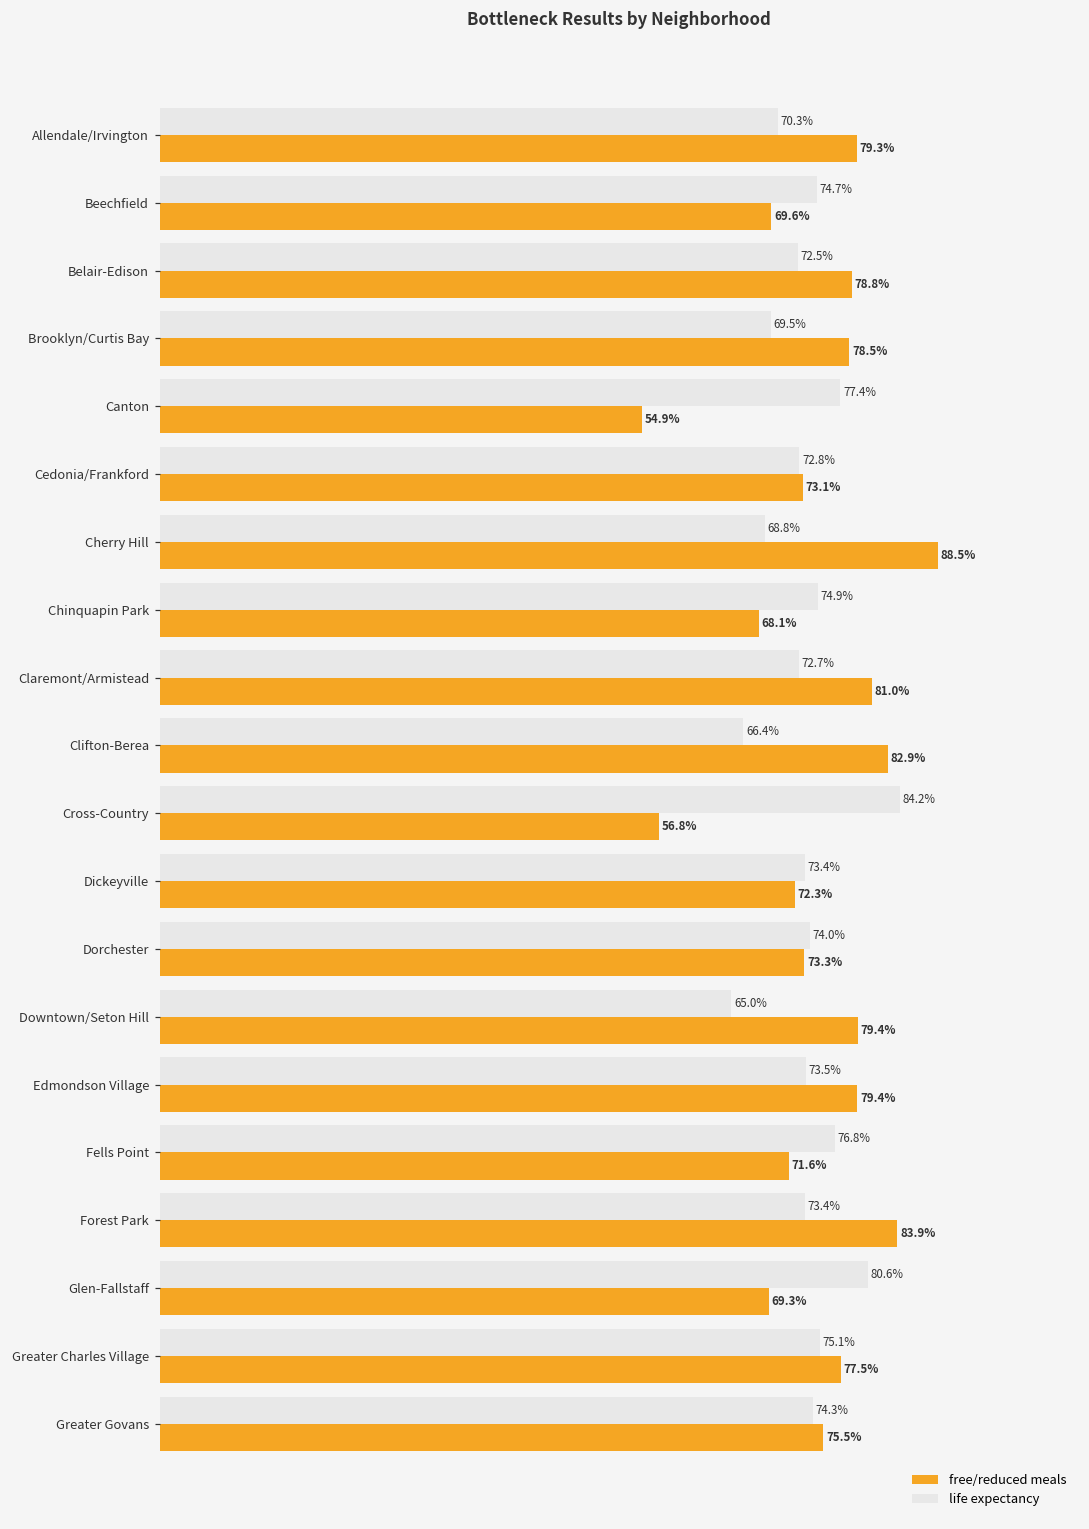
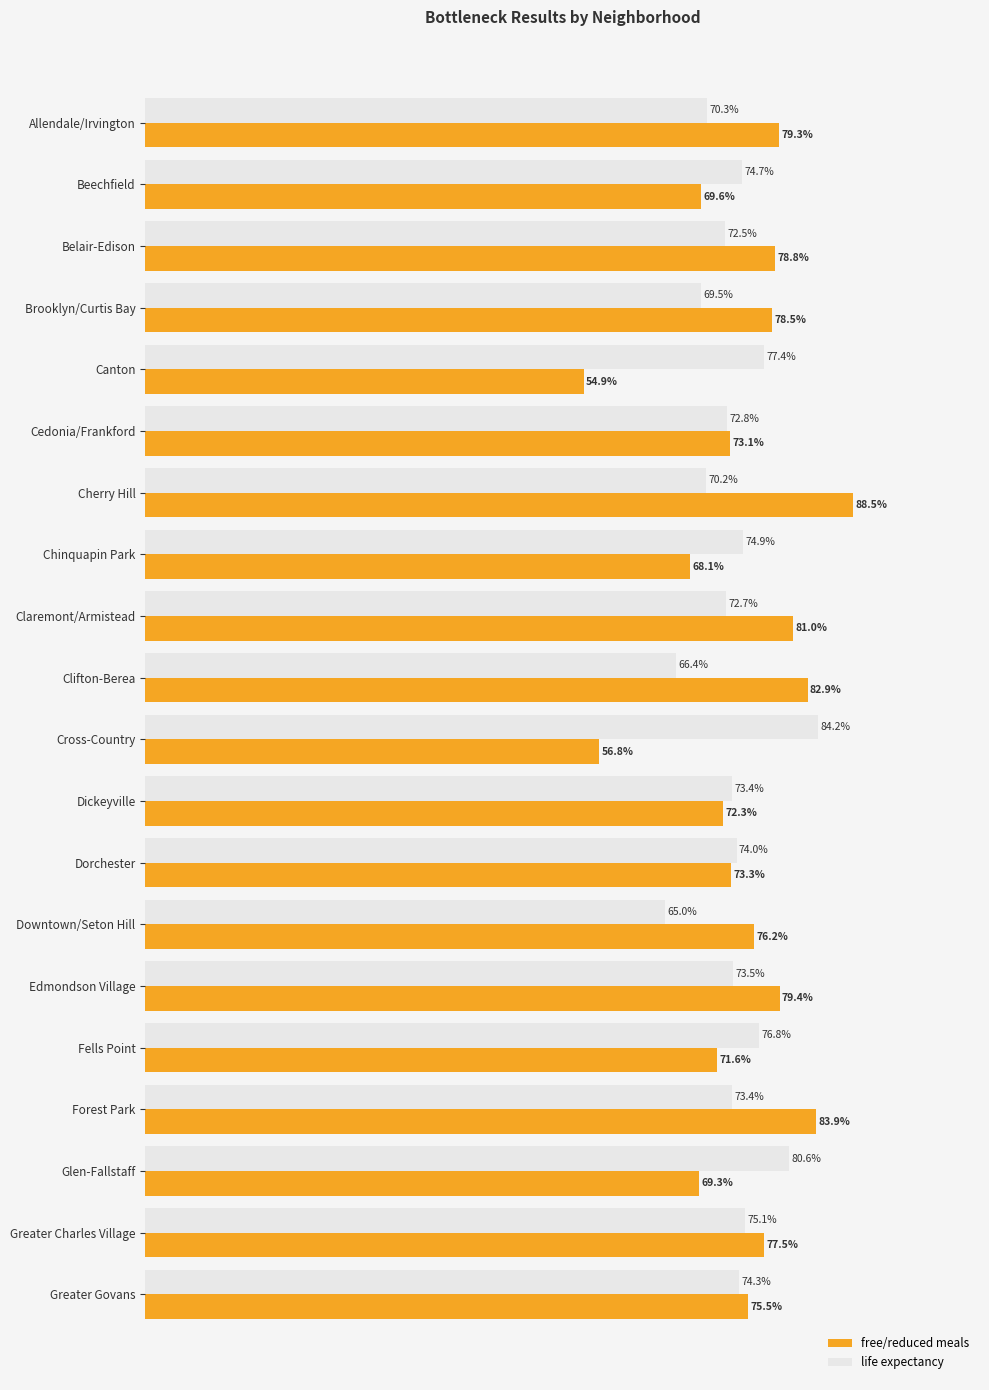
  {
    "free/reduced meals": {
      "Allendale/Irvington": "79.3%",
      "Beechfield": "69.6%",
      "Belair-Edison": "78.8%",
      "Brooklyn/Curtis Bay": "78.5%",
      "Canton": "54.9%",
      "Cedonia/Frankford": "73.1%",
      "Cherry Hill": "88.5%",
      "Chinquapin Park": "68.1%",
      "Claremont/Armistead": "81.0%",
      "Clifton-Berea": "82.9%",
      "Cross-Country": "56.8%",
      "Dickeyville": "72.3%",
      "Dorchester": "73.3%",
-     "Downtown/Seton Hill": "79.4%",
+     "Downtown/Seton Hill": "76.2%",
      "Edmondson Village": "79.4%",
      "Fells Point": "71.6%",
      "Forest Park": "83.9%",
      "Glen-Fallstaff": "69.3%",
      "Greater Charles Village": "77.5%",
      "Greater Govans": "75.5%"
    },
    "life expectancy": {
      "Allendale/Irvington": "70.3%",
      "Beechfield": "74.7%",
      "Belair-Edison": "72.5%",
      "Brooklyn/Curtis Bay": "69.5%",
      "Canton": "77.4%",
      "Cedonia/Frankford": "72.8%",
-     "Cherry Hill": "68.8%",
+     "Cherry Hill": "70.2%",
      "Chinquapin Park": "74.9%",
      "Claremont/Armistead": "72.7%",
      "Clifton-Berea": "66.4%",
      "Cross-Country": "84.2%",
      "Dickeyville": "73.4%",
      "Dorchester": "74.0%",
      "Downtown/Seton Hill": "65.0%",
      "Edmondson Village": "73.5%",
      "Fells Point": "76.8%",
      "Forest Park": "73.4%",
      "Glen-Fallstaff": "80.6%",
      "Greater Charles Village": "75.1%",
      "Greater Govans": "74.3%"
    }
  }
